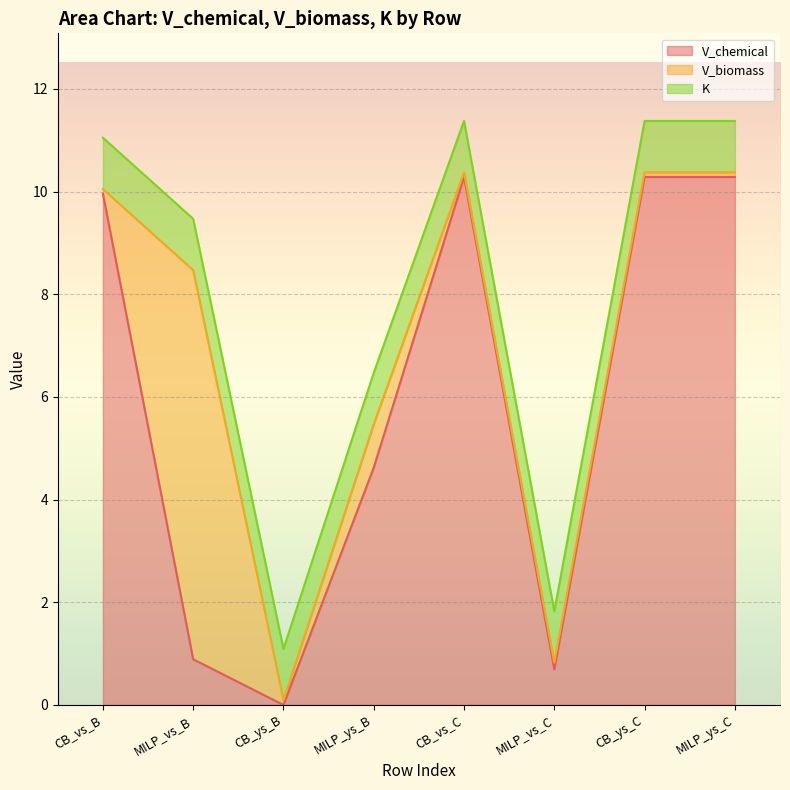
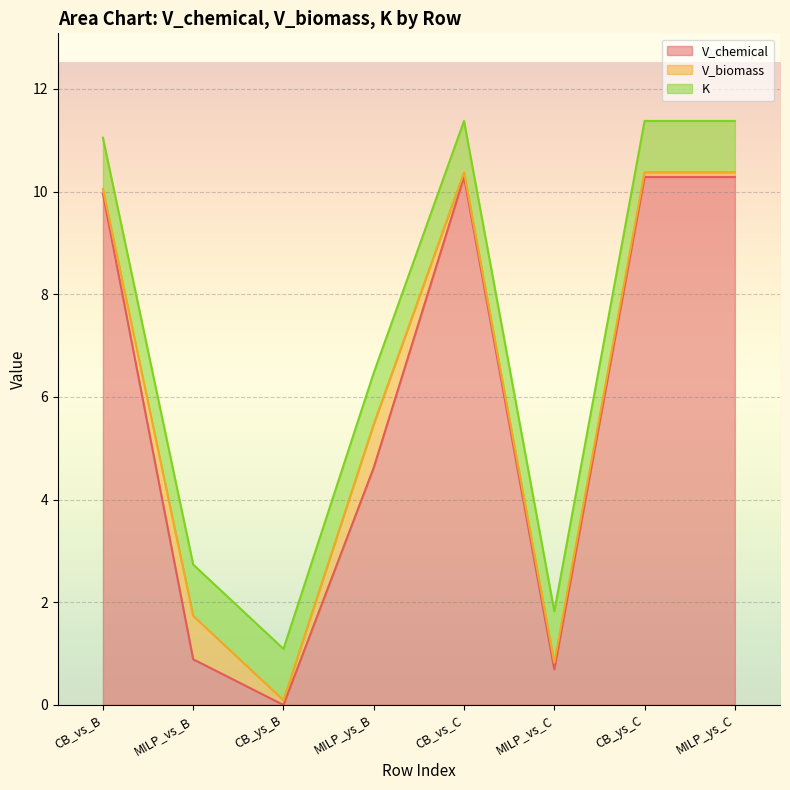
  {
    "V_chemical": {
      "CB_vs_B": 10.0,
      "MILP_vs_B": 0.9,
      "CB_ys_B": 0.0,
      "MILP_ys_B": 4.6,
      "CB_vs_C": 10.3,
      "MILP_vs_C": 0.7,
      "CB_ys_C": 10.3,
      "MILP_ys_C": 10.3
    },
    "V_biomass": {
      "CB_vs_B": 0.1,
-     "MILP_vs_B": 7.6,
+     "MILP_vs_B": 0.8,
      "CB_ys_B": 0.1,
      "MILP_ys_B": 0.8,
      "CB_vs_C": 0.1,
      "MILP_vs_C": 0.1,
      "CB_ys_C": 0.1,
      "MILP_ys_C": 0.1
    },
    "K": {
      "CB_vs_B": 1.0,
      "MILP_vs_B": 1.0,
      "CB_ys_B": 1.0,
      "MILP_ys_B": 1.0,
      "CB_vs_C": 1.0,
      "MILP_vs_C": 1.0,
      "CB_ys_C": 1.0,
      "MILP_ys_C": 1.0
    }
  }
